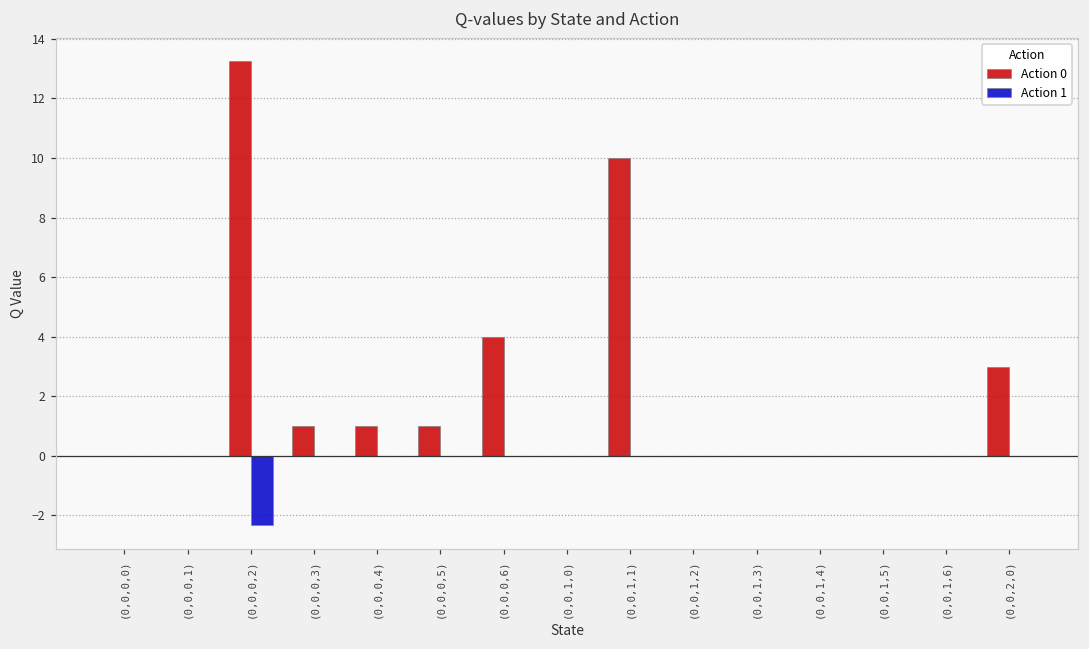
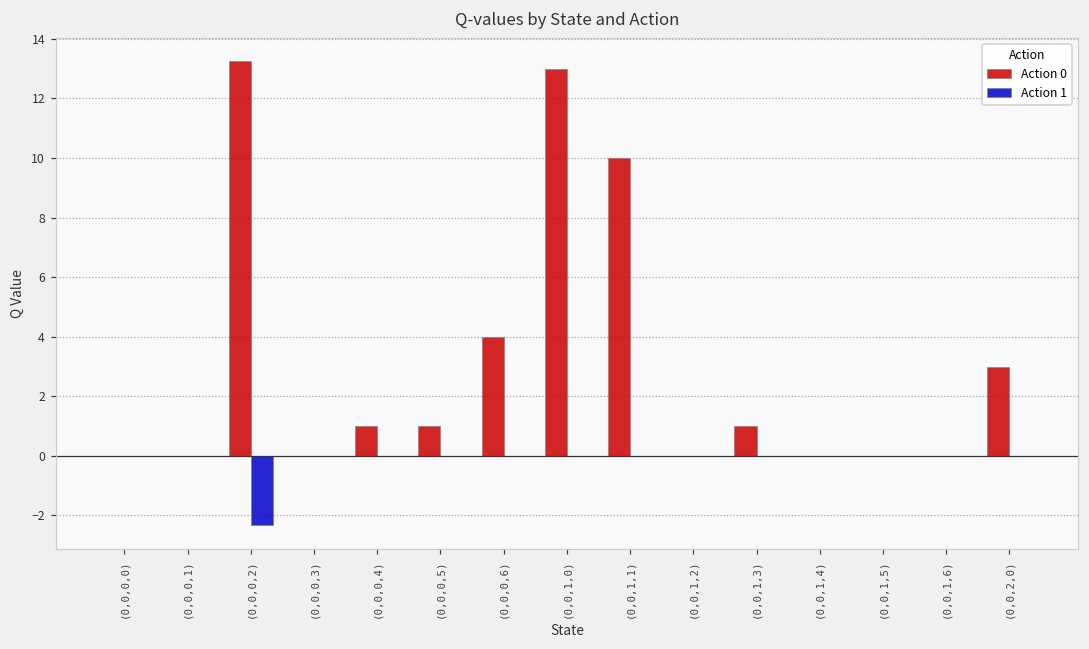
  {
    "Action 0": {
      "(0,0,0,0)": 0,
      "(0,0,0,1)": 0,
      "(0,0,0,2)": 13.3,
-     "(0,0,0,3)": 1,
+     "(0,0,0,3)": 0,
      "(0,0,0,4)": 1,
      "(0,0,0,5)": 1,
      "(0,0,0,6)": 4,
-     "(0,0,1,0)": 0,
+     "(0,0,1,0)": 13,
      "(0,0,1,1)": 10,
      "(0,0,1,2)": 0,
-     "(0,0,1,3)": 0,
+     "(0,0,1,3)": 1,
      "(0,0,1,4)": 0,
      "(0,0,1,5)": 0,
      "(0,0,1,6)": 0,
      "(0,0,2,0)": 3
    },
    "Action 1": {
      "(0,0,0,0)": 0,
      "(0,0,0,1)": 0,
      "(0,0,0,2)": -2.3,
      "(0,0,0,3)": 0,
      "(0,0,0,4)": 0,
      "(0,0,0,5)": 0,
      "(0,0,0,6)": 0,
      "(0,0,1,0)": 0,
      "(0,0,1,1)": 0,
      "(0,0,1,2)": 0,
      "(0,0,1,3)": 0,
      "(0,0,1,4)": 0,
      "(0,0,1,5)": 0,
      "(0,0,1,6)": 0,
      "(0,0,2,0)": 0
    }
  }
